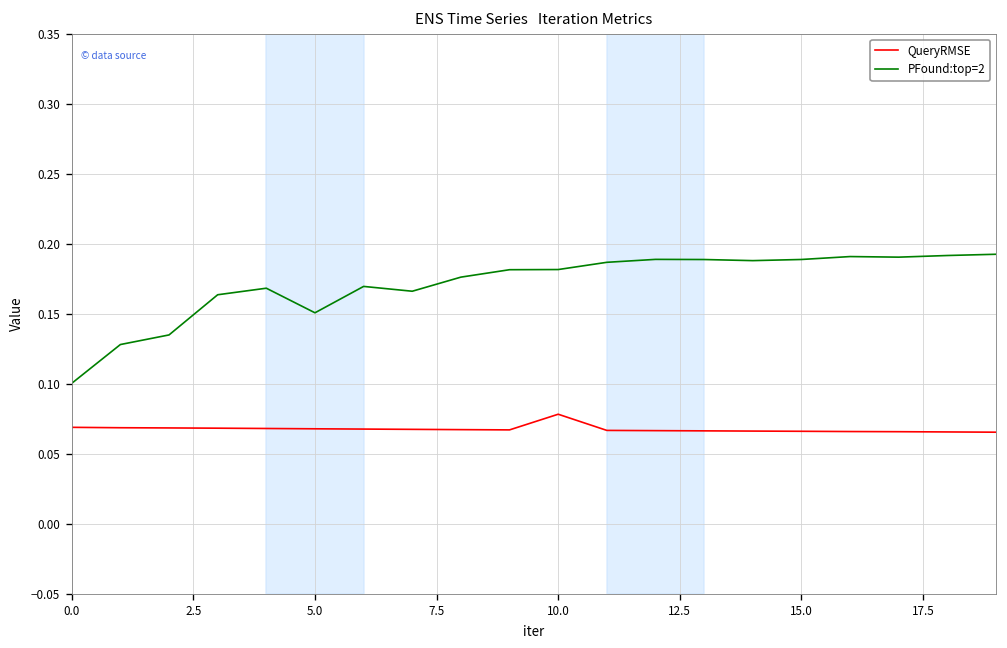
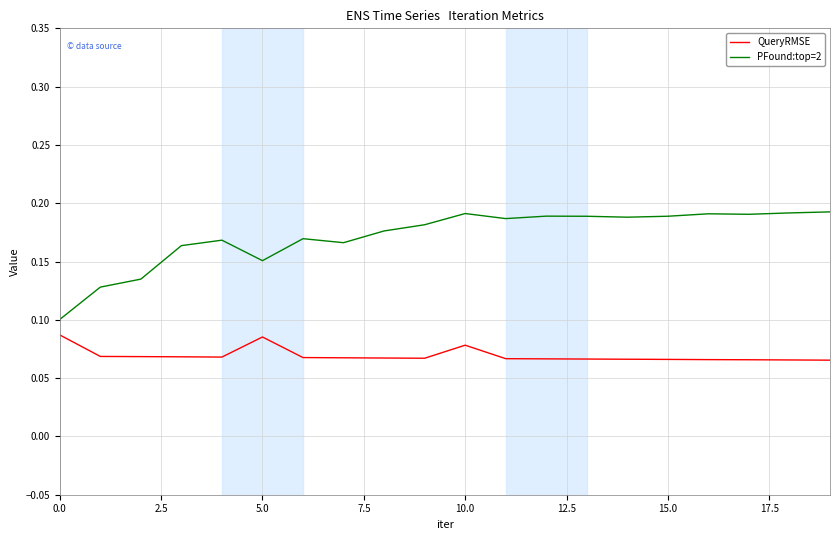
  {
    "QueryRMSE": {
-     "0.0": 0.069,
-     "5.0": 0.068,
+     "0.0": 0.087,
+     "5.0": 0.085,
      "10.0": 0.078,
      "15.0": 0.066
    },
    "PFound:top=2": {
      "0.0": 0.100,
      "5.0": 0.151,
-     "10.0": 0.182,
+     "10.0": 0.191,
      "15.0": 0.189
    }
  }
